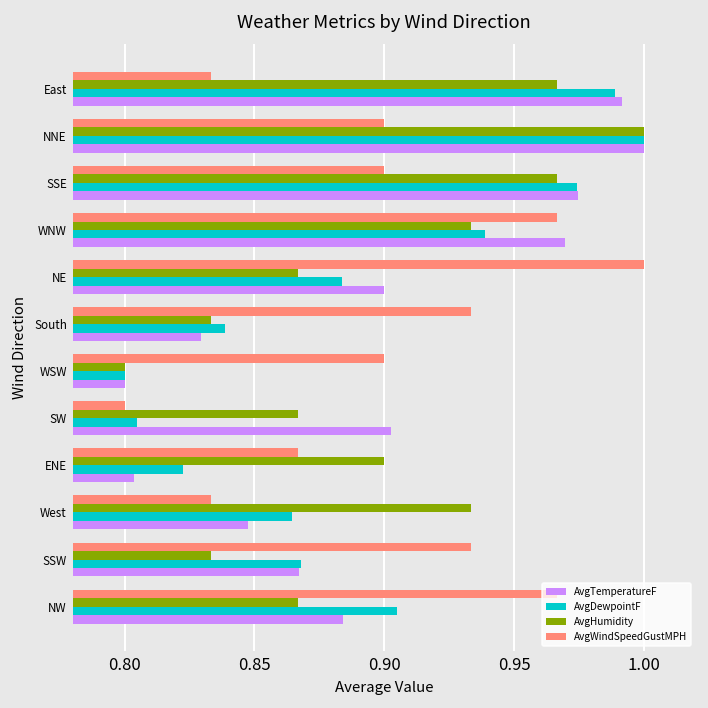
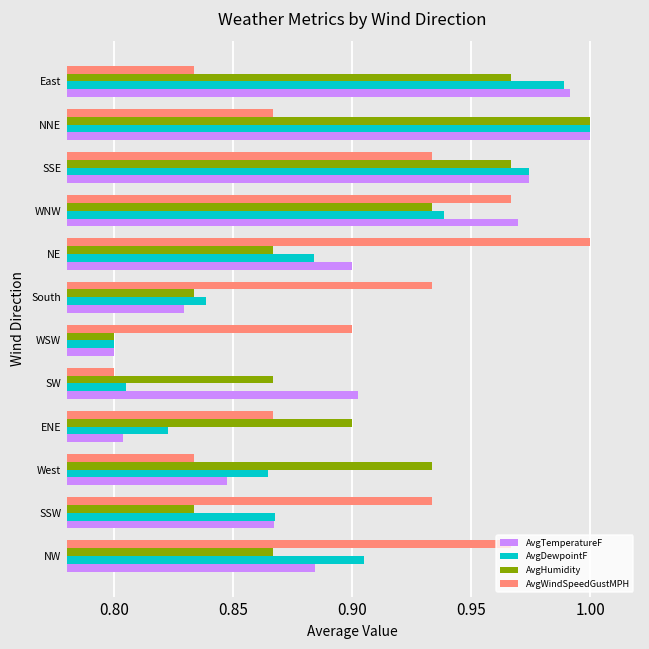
  {
    "AvgTemperatureF": {
      "East": 0.991,
      "NNE": 1.000,
      "SSE": 0.974,
      "WNW": 0.970,
      "NE": 0.900,
      "South": 0.829,
      "WSW": 0.800,
      "SW": 0.902,
      "ENE": 0.804,
      "West": 0.848,
      "SSW": 0.867,
      "NW": 0.884
    },
    "AvgDewpointF": {
      "East": 0.989,
      "NNE": 1.000,
      "SSE": 0.974,
      "WNW": 0.939,
      "NE": 0.884,
      "South": 0.839,
      "WSW": 0.800,
      "SW": 0.805,
      "ENE": 0.823,
      "West": 0.865,
      "SSW": 0.868,
      "NW": 0.905
    },
    "AvgHumidity": {
      "East": 0.967,
      "NNE": 1.000,
      "SSE": 0.967,
      "WNW": 0.933,
      "NE": 0.867,
      "South": 0.833,
      "WSW": 0.800,
      "SW": 0.867,
      "ENE": 0.900,
      "West": 0.933,
      "SSW": 0.833,
      "NW": 0.867
    },
    "AvgWindSpeedGustMPH": {
      "East": 0.833,
-     "NNE": 0.900,
-     "SSE": 0.900,
+     "NNE": 0.867,
+     "SSE": 0.933,
      "WNW": 0.967,
      "NE": 1.000,
      "South": 0.933,
      "WSW": 0.900,
      "SW": 0.800,
      "ENE": 0.867,
      "West": 0.833,
      "SSW": 0.933
    }
  }
